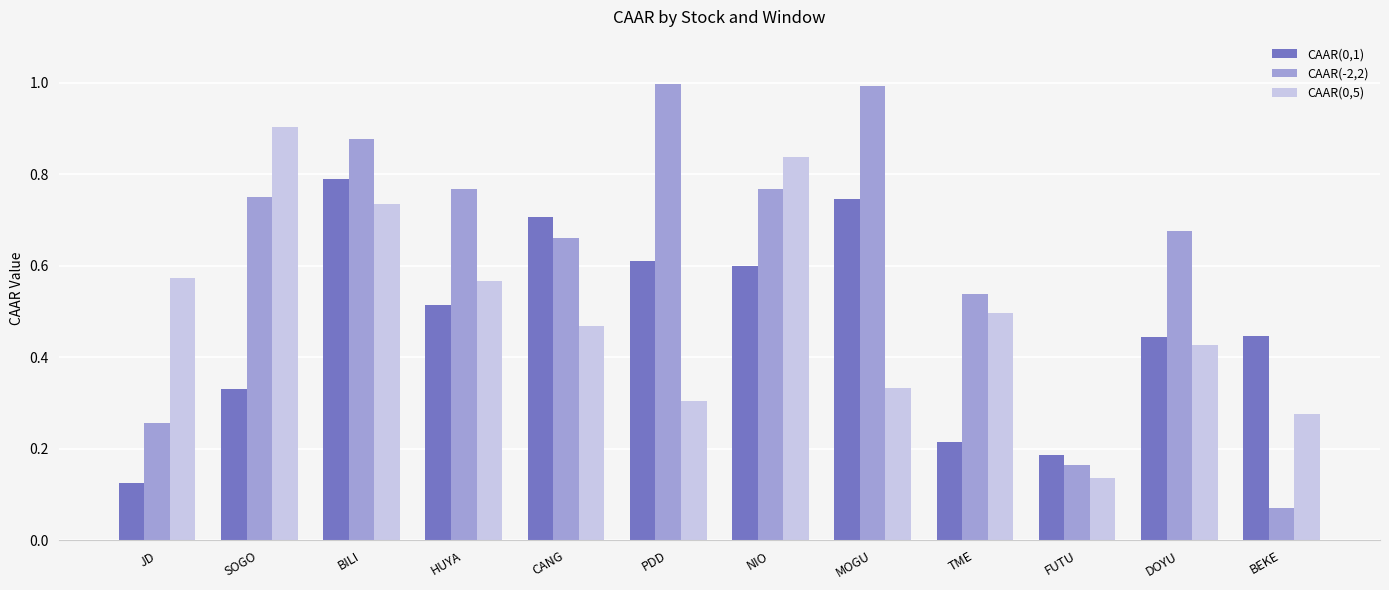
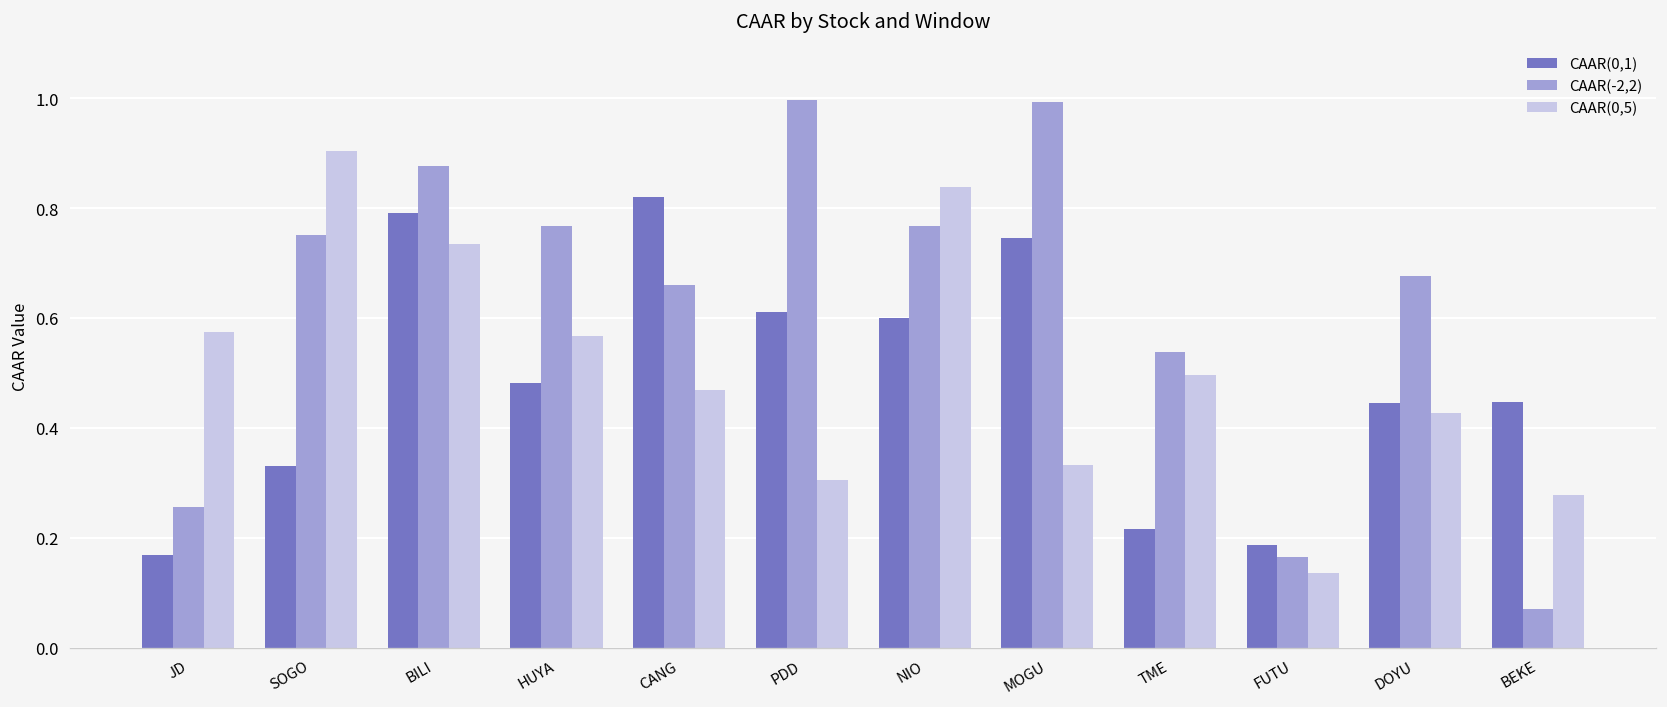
  {
    "CAAR(0,1)": {
-     "JD": 0.12,
+     "JD": 0.17,
      "SOGO": 0.33,
      "BILI": 0.79,
-     "HUYA": 0.51,
-     "CANG": 0.71,
+     "HUYA": 0.48,
+     "CANG": 0.82,
      "PDD": 0.61,
      "NIO": 0.60,
      "MOGU": 0.75,
      "TME": 0.22,
      "FUTU": 0.19,
      "DOYU": 0.45,
      "BEKE": 0.45
    }
  }
